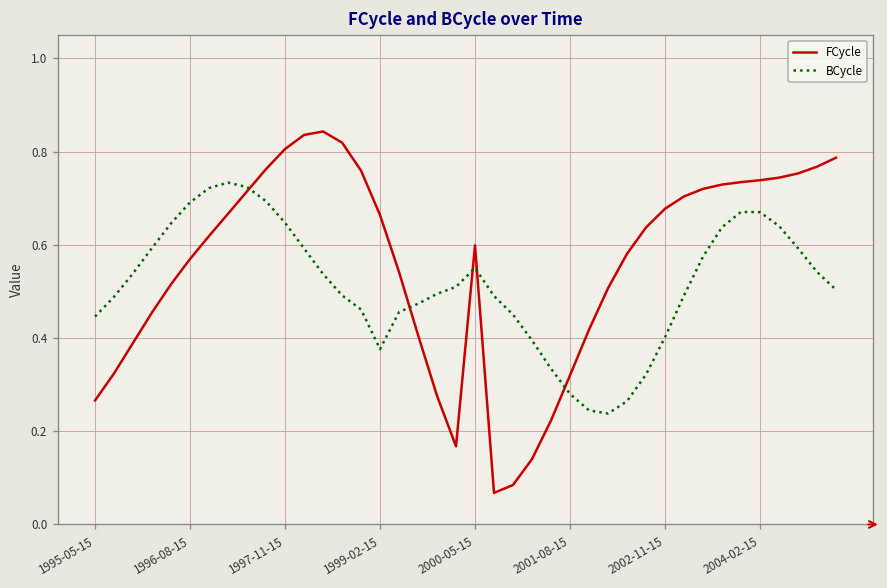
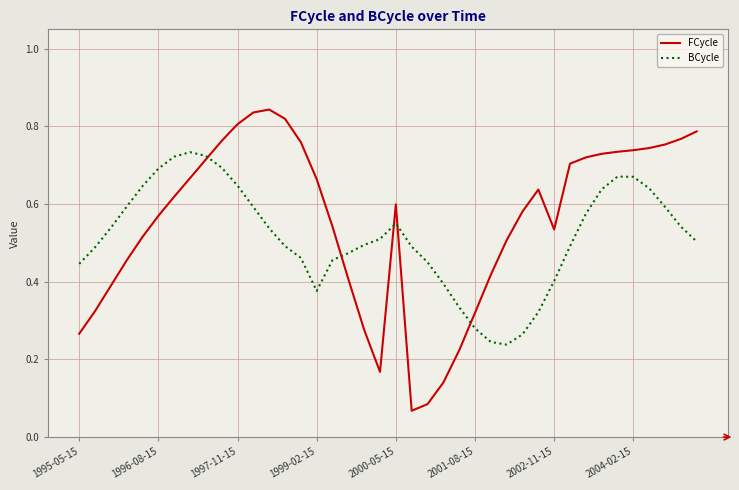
  {
    "FCycle": {
      "1995-05-15": 0.27,
      "1996-08-15": 0.57,
      "1997-11-15": 0.81,
      "1999-02-15": 0.66,
      "2000-05-15": 0.60,
      "2001-08-15": 0.32,
-     "2002-11-15": 0.68,
+     "2002-11-15": 0.53,
      "2004-02-15": 0.74
    },
    "BCycle": {
      "1995-05-15": 0.45,
      "1996-08-15": 0.69,
      "1997-11-15": 0.65,
      "1999-02-15": 0.38,
      "2000-05-15": 0.55,
      "2001-08-15": 0.28,
      "2002-11-15": 0.40,
      "2004-02-15": 0.67
    }
  }
